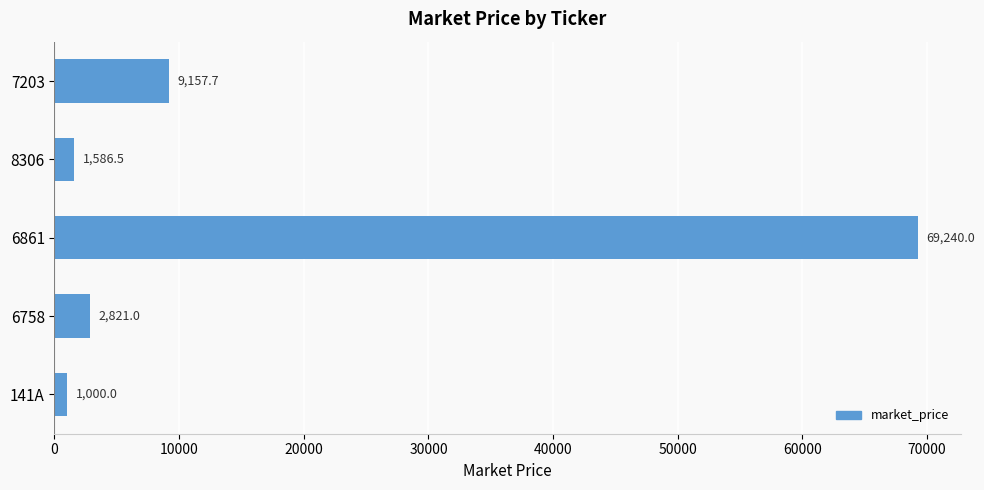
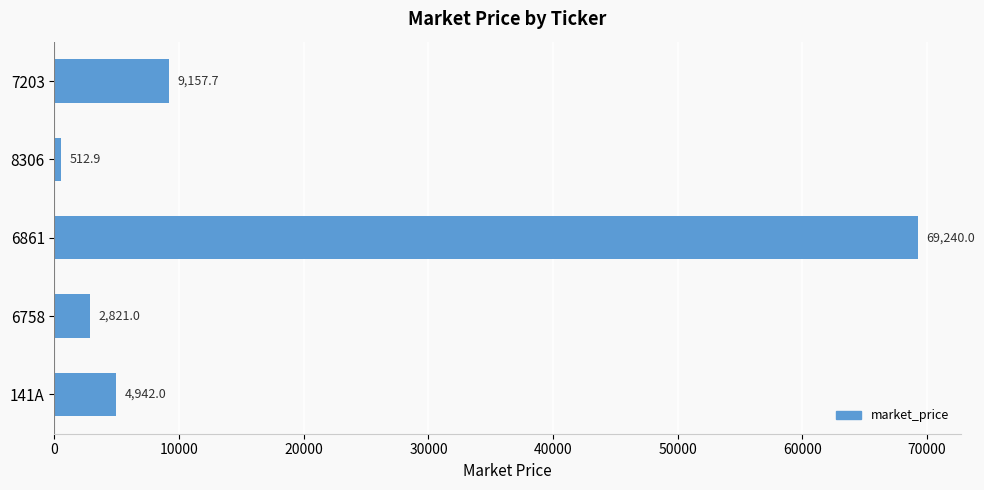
  {
    "7203": "9,157.7",
-   "8306": "1,586.5",
+   "8306": "512.9",
    "6861": "69,240.0",
    "6758": "2,821.0",
-   "141A": "1,000.0"
+   "141A": "4,942.0"
  }
